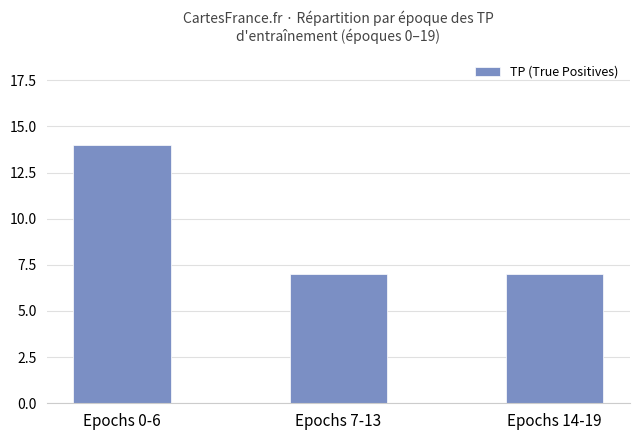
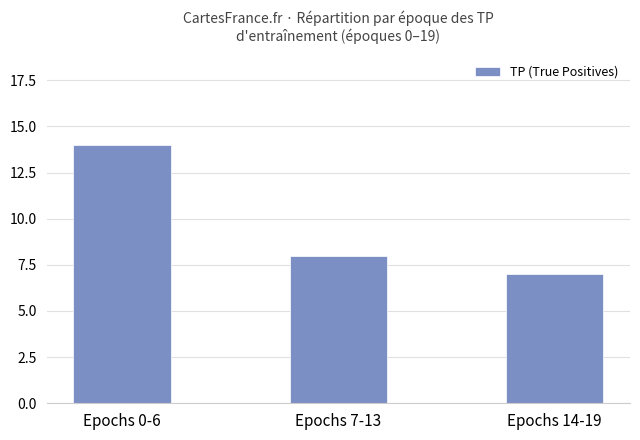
  {
    "Epochs 0-6": 14,
-   "Epochs 7-13": 7,
+   "Epochs 7-13": 8,
    "Epochs 14-19": 7
  }
